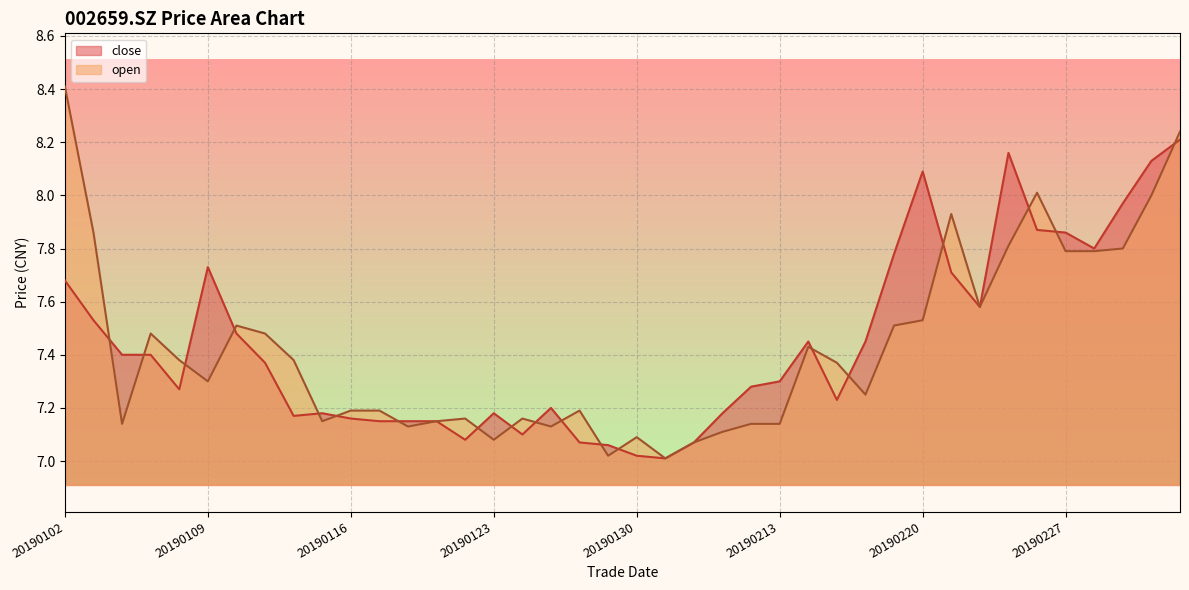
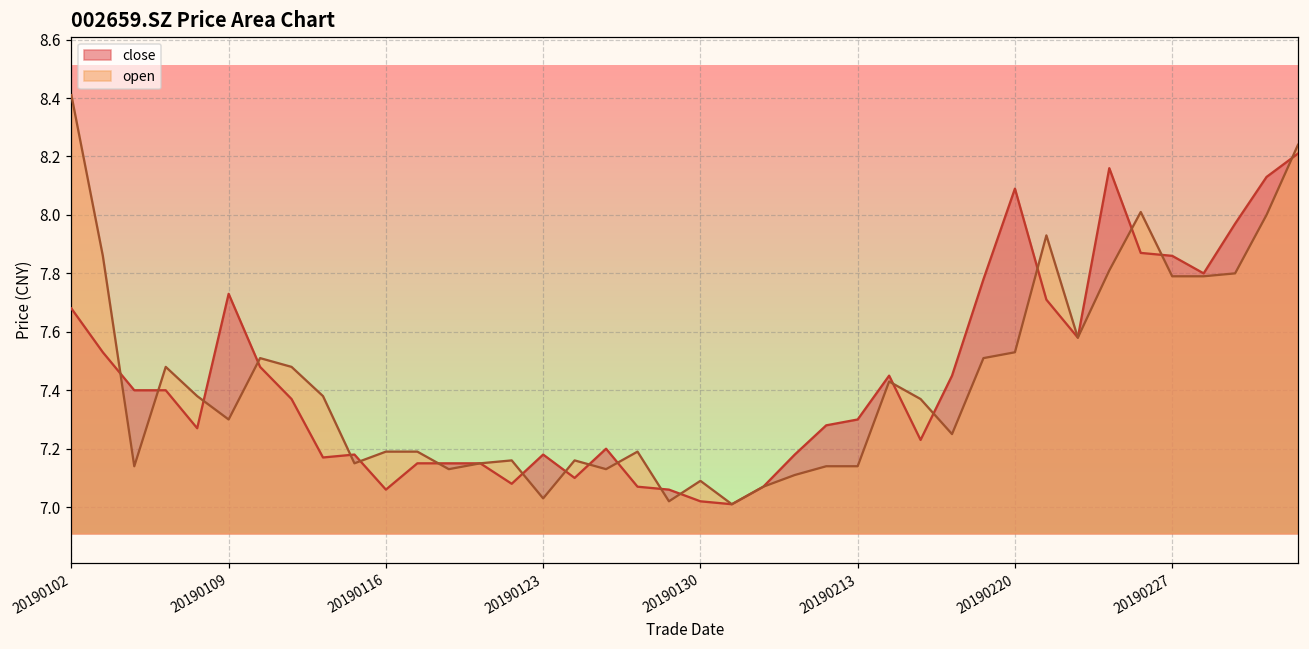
  {
    "close": {
      "20190102": 7.68,
      "20190109": 7.73,
-     "20190116": 7.16,
+     "20190116": 7.06,
      "20190123": 7.18,
      "20190130": 7.02,
      "20190213": 7.30,
      "20190220": 8.09,
      "20190227": 7.86
    },
    "open": {
      "20190102": 8.41,
      "20190109": 7.30,
      "20190116": 7.19,
-     "20190123": 7.08,
+     "20190123": 7.03,
      "20190130": 7.09,
      "20190213": 7.14,
      "20190220": 7.53,
      "20190227": 7.79
    }
  }
